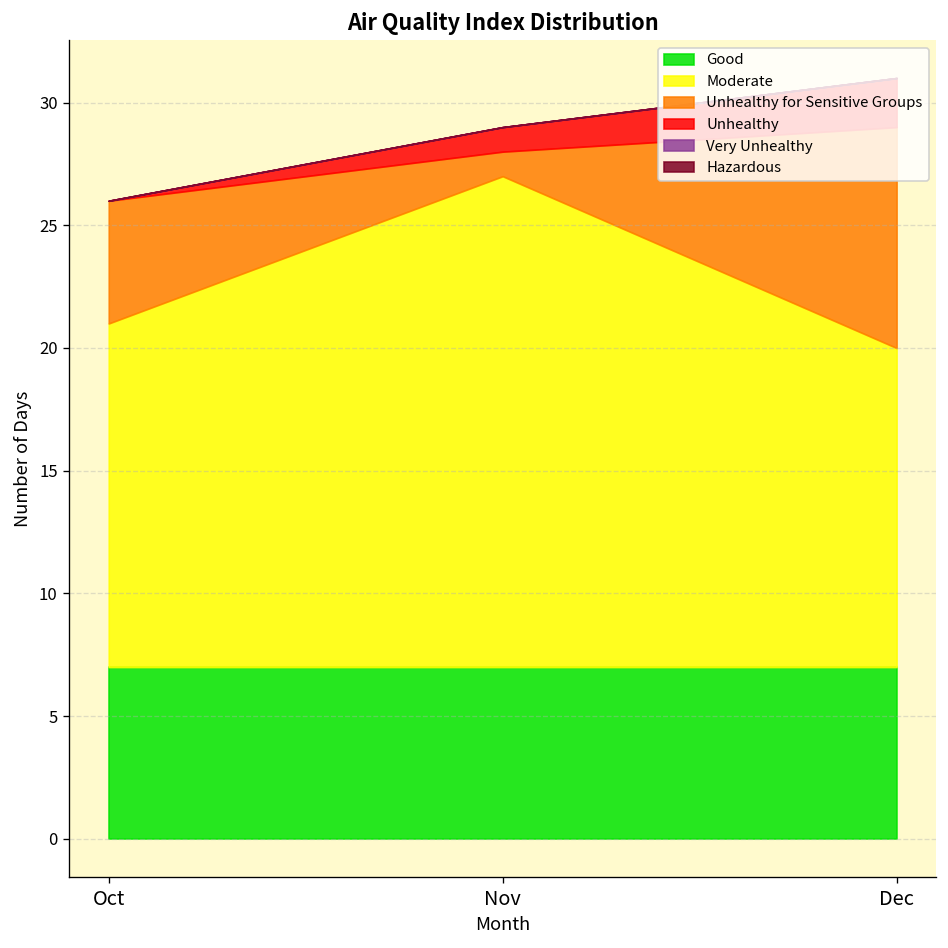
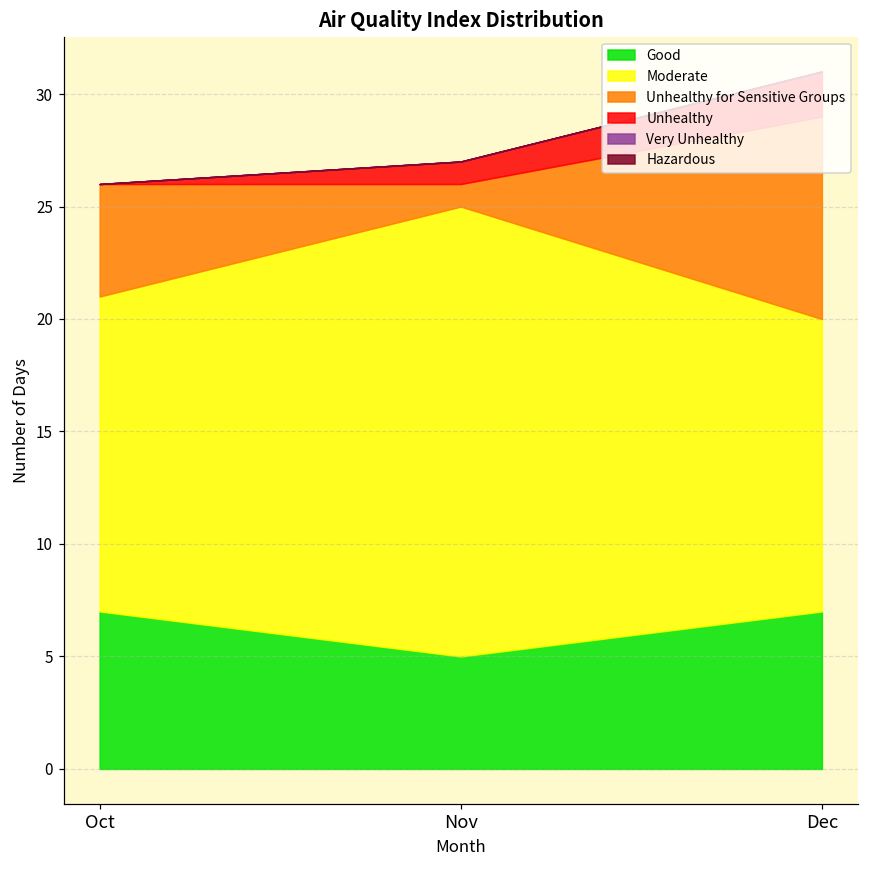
  {
    "Good": {
      "Oct": 7,
-     "Nov": 7,
+     "Nov": 5,
      "Dec": 7
    },
    "Moderate": {
      "Oct": 14,
      "Nov": 20,
      "Dec": 13
    },
    "Unhealthy for Sensitive Groups": {
      "Nov": 1
    }
  }
